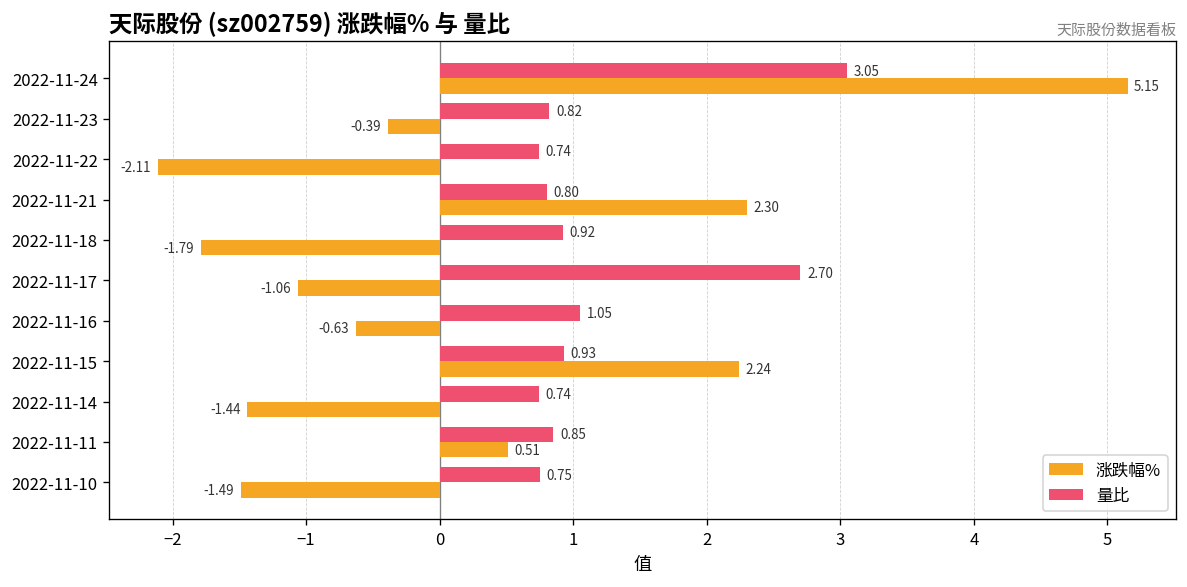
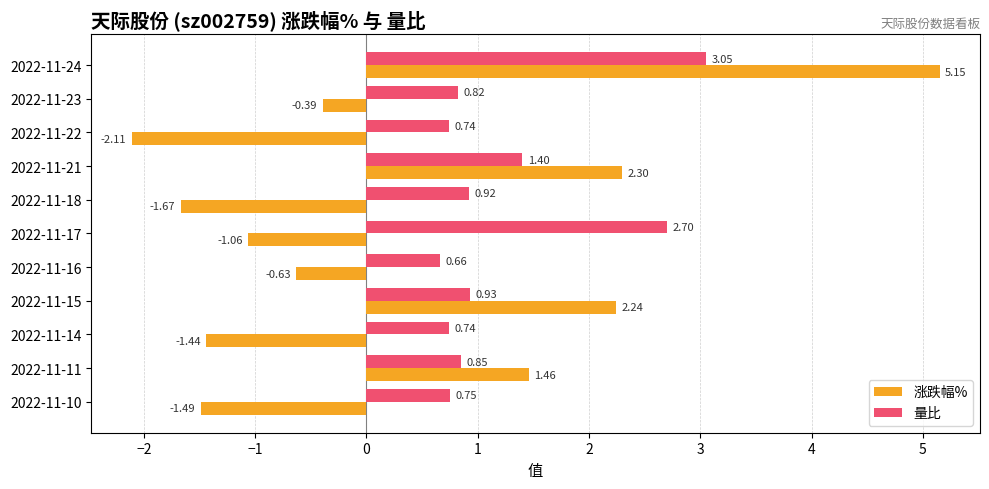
  {
    "涨跌幅%": {
      "2022-11-24": 5.15,
      "2022-11-23": -0.39,
      "2022-11-22": -2.11,
      "2022-11-21": 2.30,
-     "2022-11-18": -1.79,
+     "2022-11-18": -1.67,
      "2022-11-17": -1.06,
      "2022-11-16": -0.63,
      "2022-11-15": 2.24,
      "2022-11-14": -1.44,
-     "2022-11-11": 0.51,
+     "2022-11-11": 1.46,
      "2022-11-10": -1.49
    },
    "量比": {
      "2022-11-24": 3.05,
      "2022-11-23": 0.82,
      "2022-11-22": 0.74,
-     "2022-11-21": 0.80,
+     "2022-11-21": 1.40,
      "2022-11-18": 0.92,
      "2022-11-17": 2.70,
-     "2022-11-16": 1.05,
+     "2022-11-16": 0.66,
      "2022-11-15": 0.93,
      "2022-11-14": 0.74,
      "2022-11-11": 0.85,
      "2022-11-10": 0.75
    }
  }
